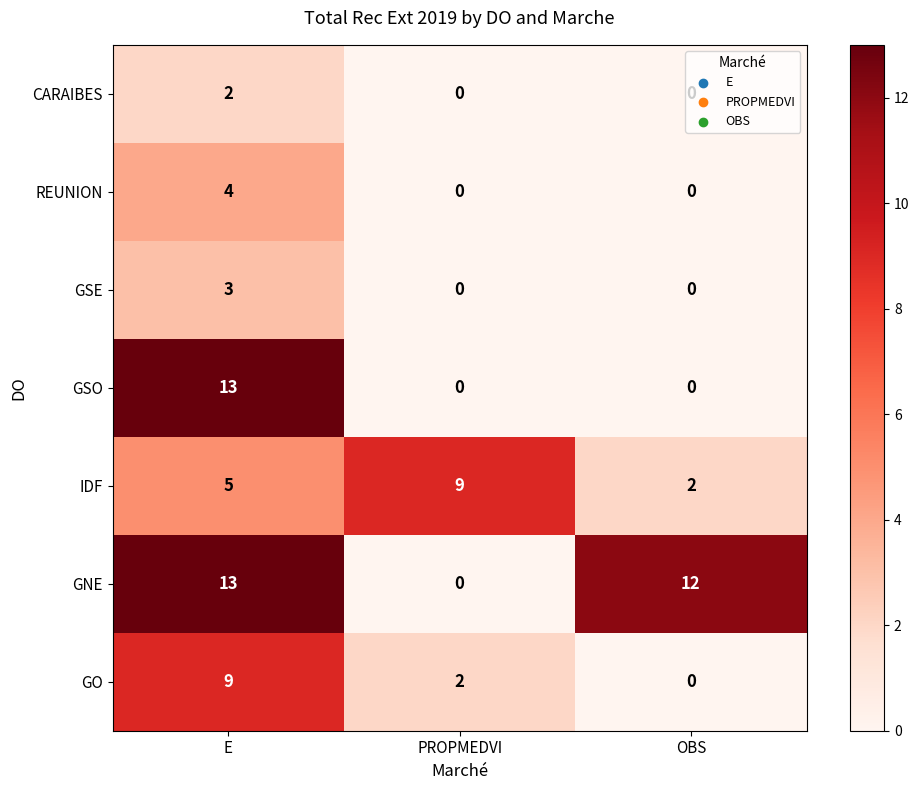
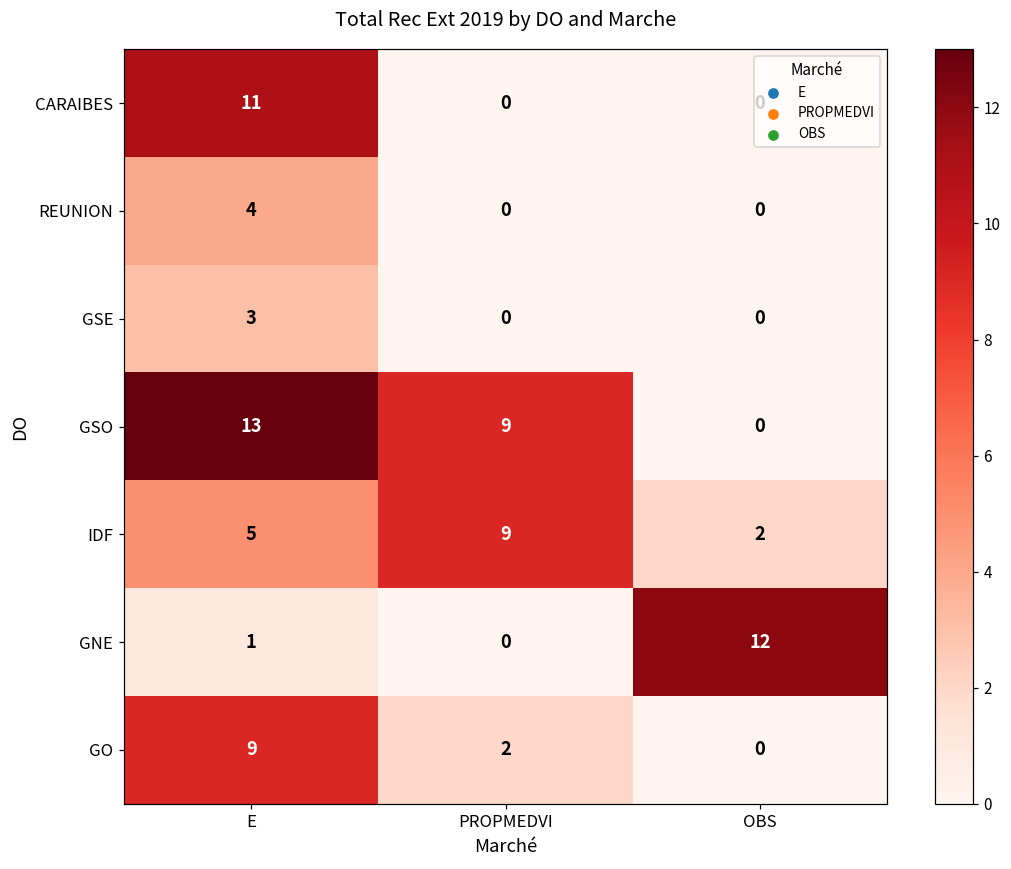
  {
    "CARAIBES": {
-     "E": 2,
+     "E": 11,
      "PROPMEDVI": 0
    },
    "REUNION": {
      "E": 4,
      "PROPMEDVI": 0,
      "OBS": 0
    },
    "GSE": {
      "E": 3,
      "PROPMEDVI": 0,
      "OBS": 0
    },
    "GSO": {
      "E": 13,
-     "PROPMEDVI": 0,
+     "PROPMEDVI": 9,
      "OBS": 0
    },
    "IDF": {
      "E": 5,
      "PROPMEDVI": 9,
      "OBS": 2
    },
    "GNE": {
-     "E": 13,
+     "E": 1,
      "PROPMEDVI": 0,
      "OBS": 12
    },
    "GO": {
      "E": 9,
      "PROPMEDVI": 2,
      "OBS": 0
    }
  }
